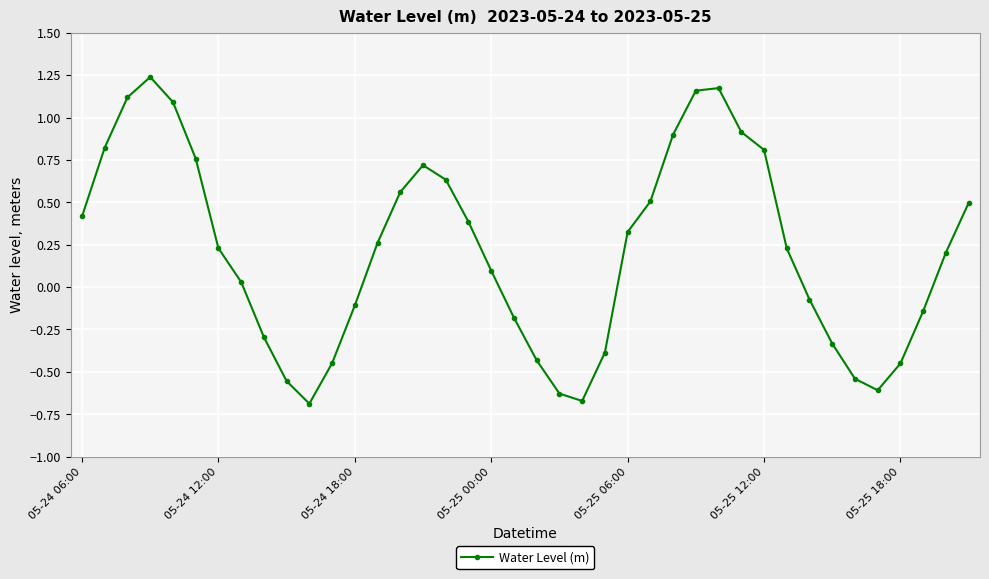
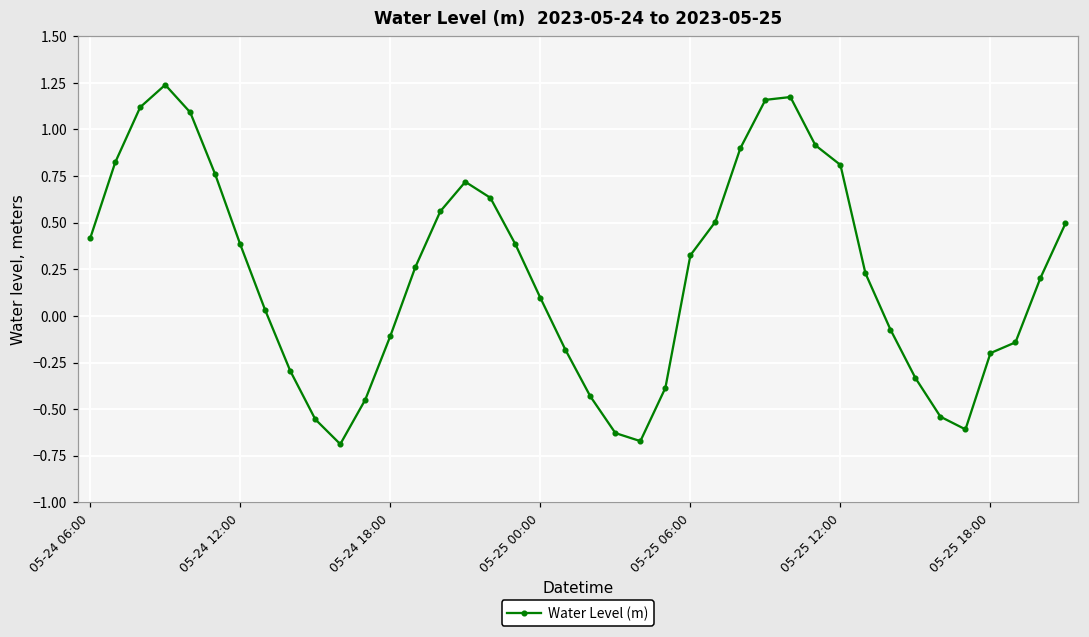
  {
    "05-24 06:00": 0.42,
-   "05-24 12:00": 0.23,
+   "05-24 12:00": 0.38,
    "05-24 18:00": -0.11,
    "05-25 00:00": 0.10,
    "05-25 06:00": 0.33,
    "05-25 12:00": 0.81,
-   "05-25 18:00": -0.45
+   "05-25 18:00": -0.20
  }
